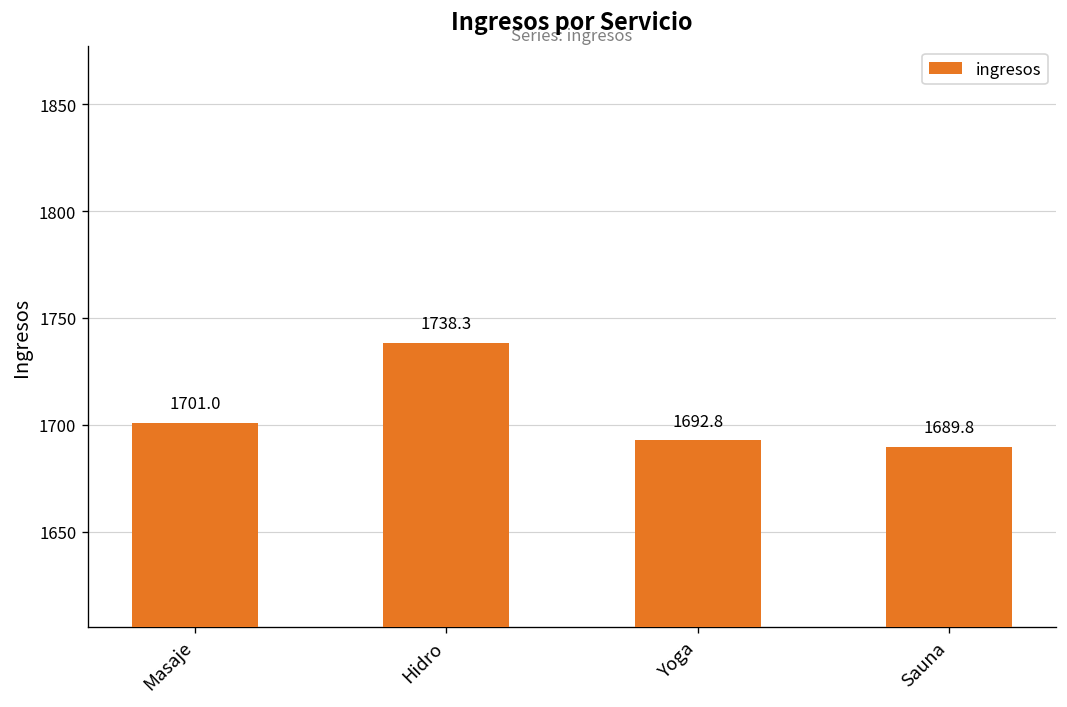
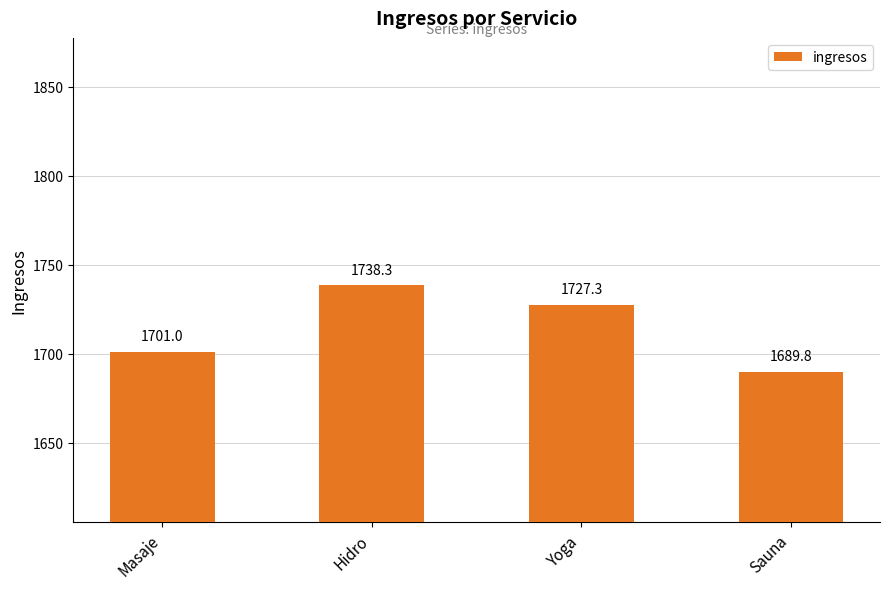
  {
    "Masaje": 1701.0,
    "Hidro": 1738.3,
-   "Yoga": 1692.8,
+   "Yoga": 1727.3,
    "Sauna": 1689.8
  }
